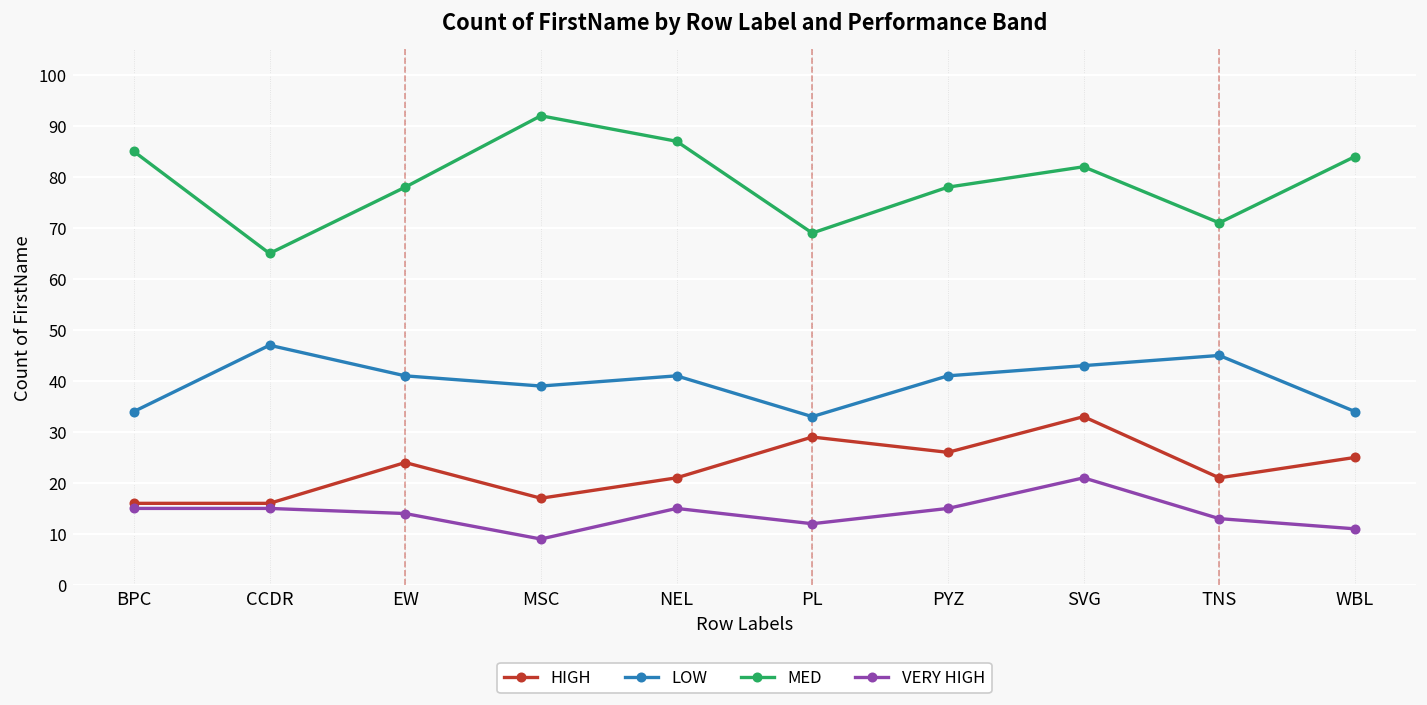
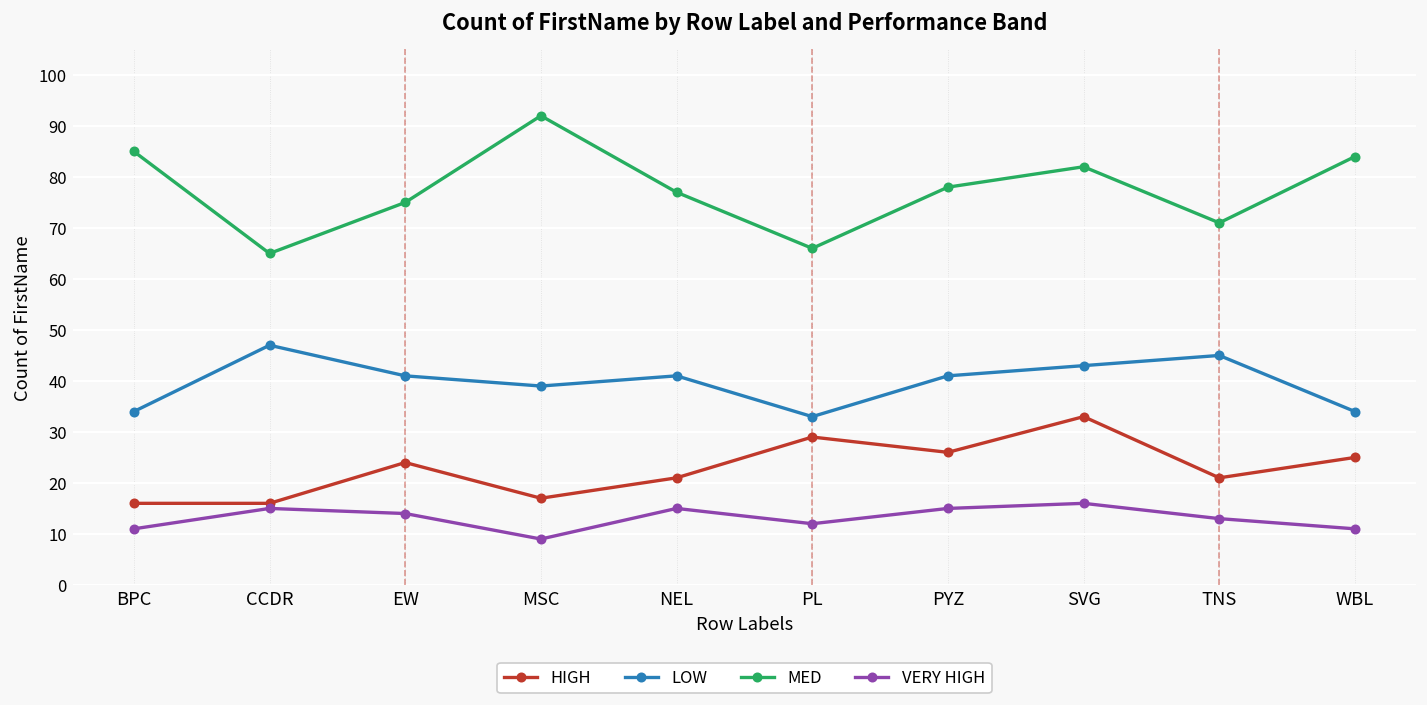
  {
    "HIGH": {
      "BPC": 16,
      "CCDR": 16,
      "EW": 24,
      "MSC": 17,
      "NEL": 21,
      "PL": 29,
      "PYZ": 26,
      "SVG": 33,
      "TNS": 21,
      "WBL": 25
    },
    "LOW": {
      "BPC": 34,
      "CCDR": 47,
      "EW": 41,
      "MSC": 39,
      "NEL": 41,
      "PL": 33,
      "PYZ": 41,
      "SVG": 43,
      "TNS": 45,
      "WBL": 34
    },
    "MED": {
      "BPC": 85,
      "CCDR": 65,
-     "EW": 78,
+     "EW": 75,
      "MSC": 92,
-     "NEL": 87,
-     "PL": 69,
+     "NEL": 77,
+     "PL": 66,
      "PYZ": 78,
      "SVG": 82,
      "TNS": 71,
      "WBL": 84
    },
    "VERY HIGH": {
-     "BPC": 15,
+     "BPC": 11,
      "CCDR": 15,
      "EW": 14,
      "MSC": 9,
      "NEL": 15,
      "PL": 12,
      "PYZ": 15,
-     "SVG": 21,
+     "SVG": 16,
      "TNS": 13,
      "WBL": 11
    }
  }
